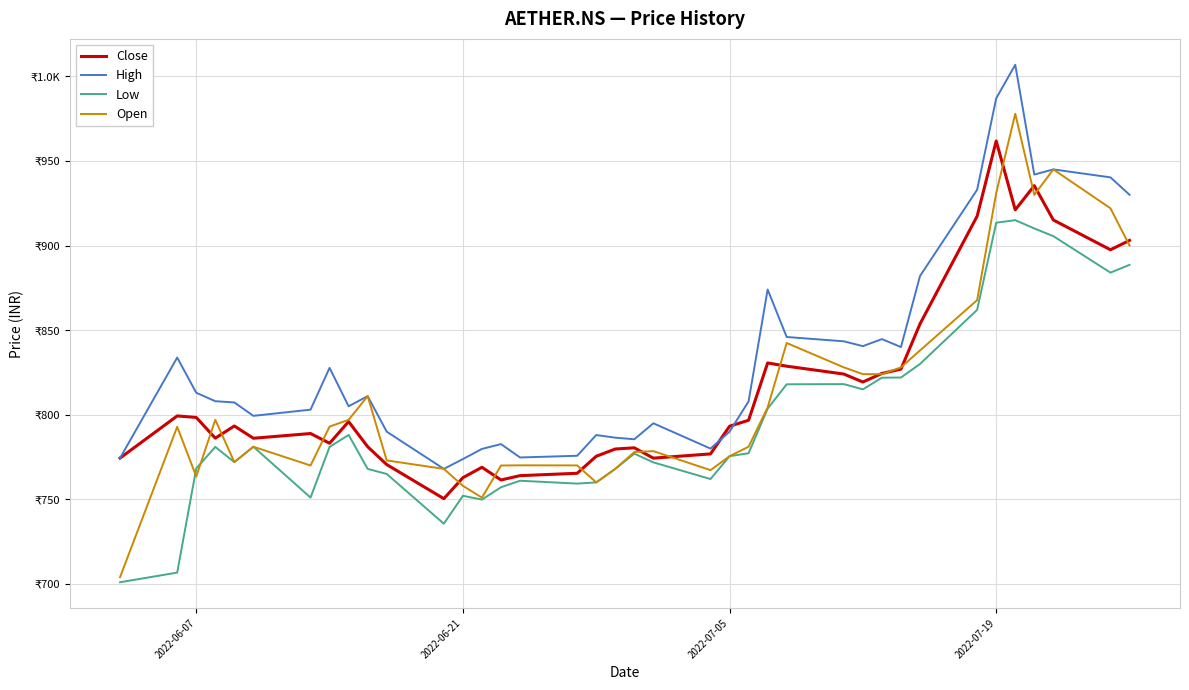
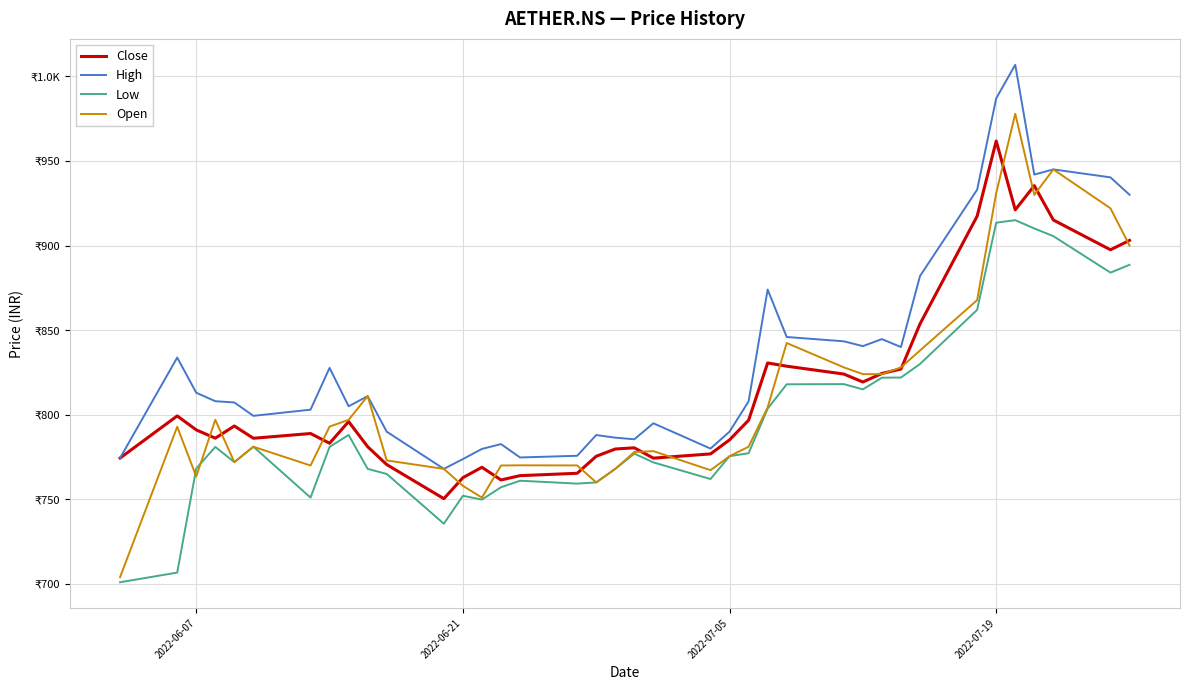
  {
    "Close": {
-     "2022-06-07": "₹798",
+     "2022-06-07": "₹791",
      "2022-06-21": "₹763",
-     "2022-07-05": "₹793",
+     "2022-07-05": "₹785",
      "2022-07-19": "₹962"
    },
    "High": {
      "2022-06-07": "₹813",
      "2022-06-21": "₹774",
      "2022-07-05": "₹790",
      "2022-07-19": "₹987"
    },
    "Low": {
      "2022-06-07": "₹768",
      "2022-06-21": "₹752",
      "2022-07-19": "₹914"
    },
    "Open": {
      "2022-06-07": "₹764",
      "2022-06-21": "₹758",
      "2022-07-19": "₹931"
    }
  }
